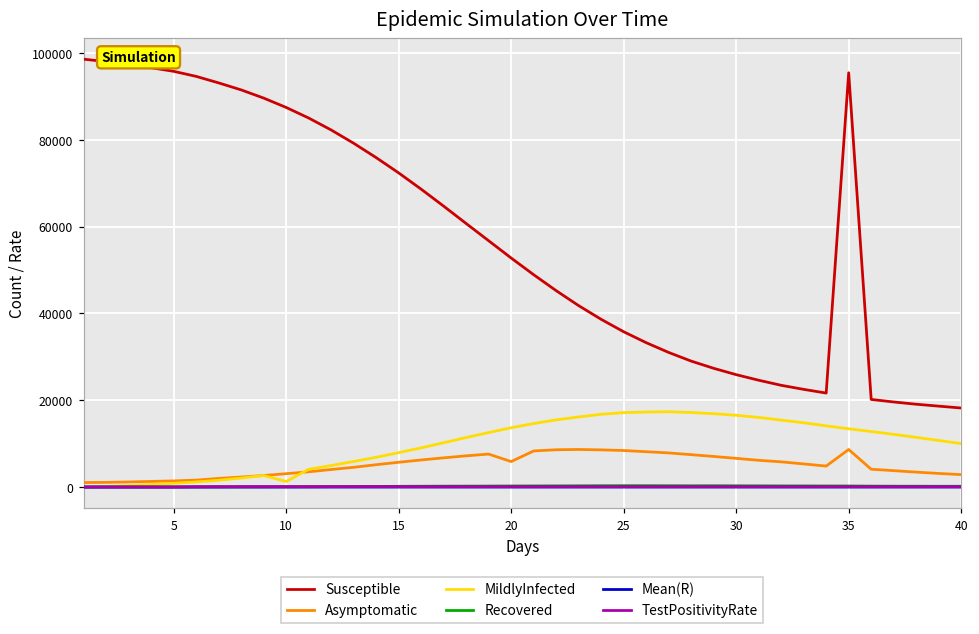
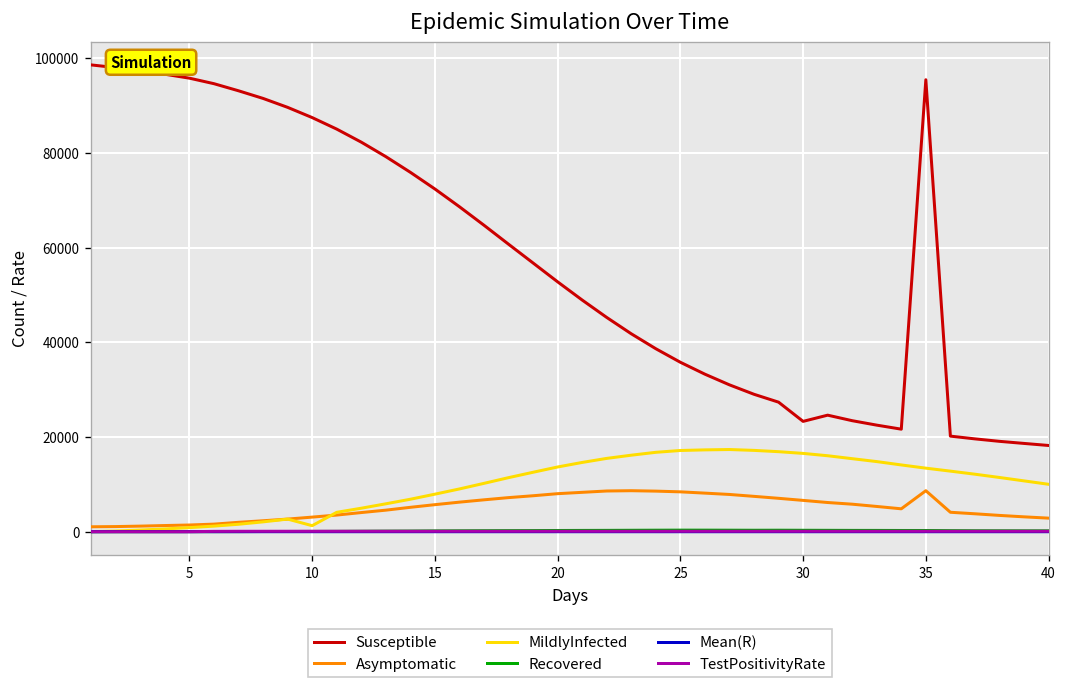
  {
    "Susceptible": {
      "5": 96000,
      "10": 87000,
      "15": 72000,
      "20": 53000,
      "25": 36000,
-     "30": 26000,
+     "30": 23000,
      "35": 95000,
      "40": 18000
    },
    "Asymptomatic": {
      "10": 3000,
      "15": 6000,
-     "20": 6000,
+     "20": 8000,
      "25": 8000,
      "30": 7000,
      "35": 9000,
      "40": 3000
    },
    "MildlyInfected": {
      "10": 1000,
      "15": 8000,
      "20": 14000,
      "25": 17000,
      "30": 17000,
      "35": 13000,
      "40": 10000
    }
  }
